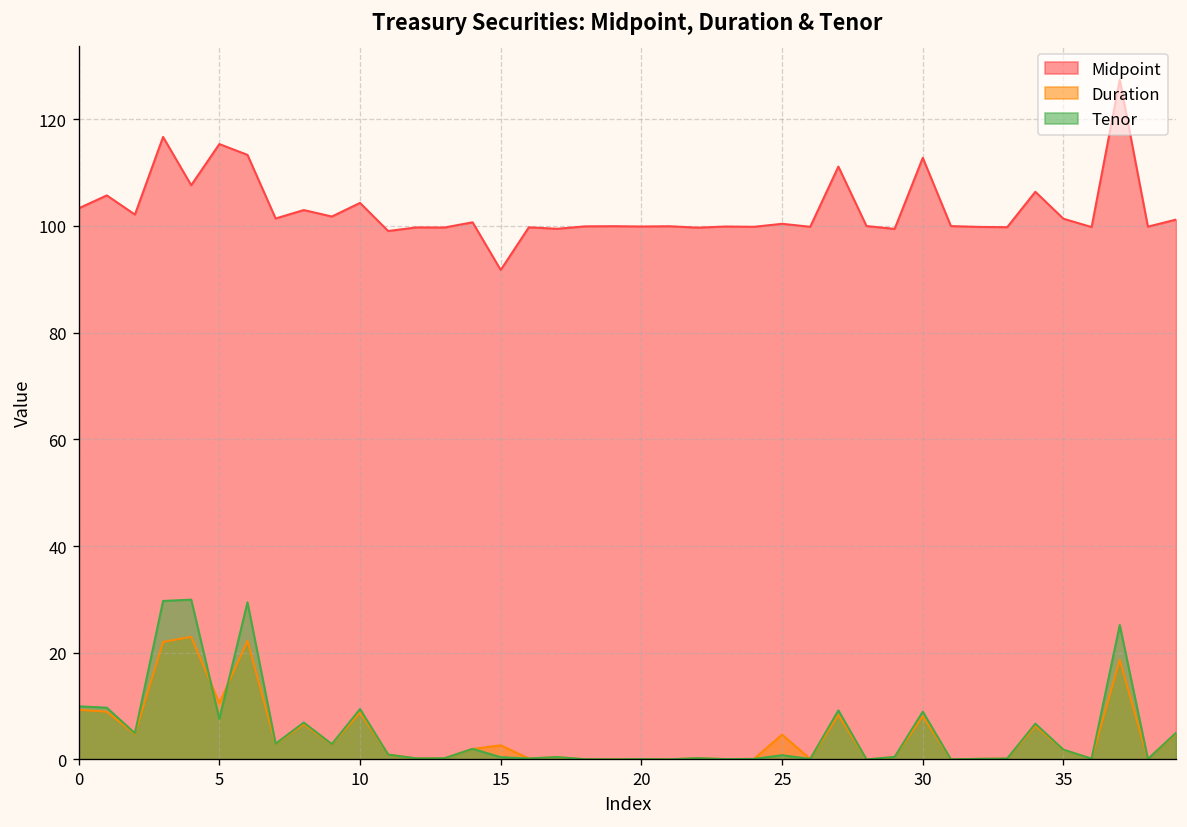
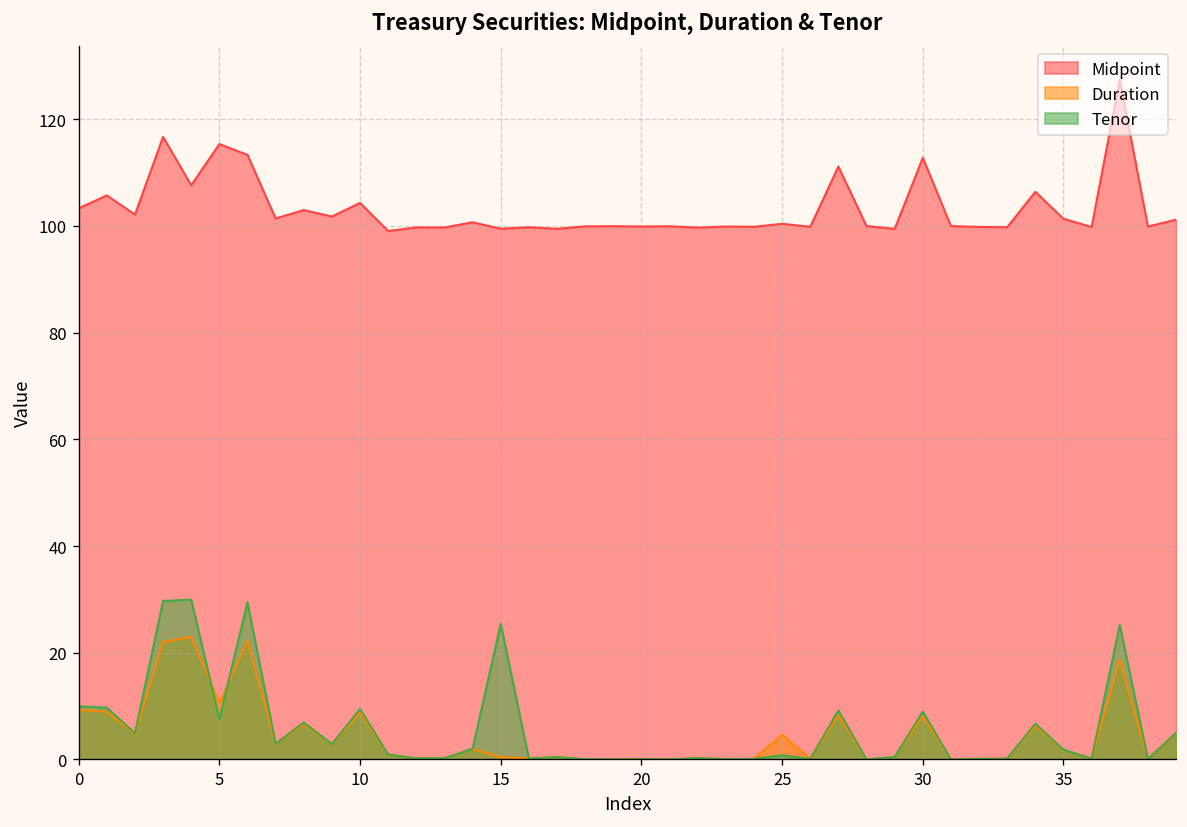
  {
    "Midpoint": {
      "0": 103,
      "5": 115,
      "10": 104,
-     "15": 92,
+     "15": 99,
      "20": 100,
      "25": 100,
      "30": 113,
      "35": 101
    },
    "Duration": {
      "0": 9,
      "5": 11,
      "10": 9,
-     "15": 3,
+     "15": 0,
      "25": 5,
      "30": 8
    },
    "Tenor": {
      "0": 10,
      "5": 8,
      "10": 9,
-     "15": 0,
+     "15": 25,
      "25": 1,
      "30": 9
    }
  }
